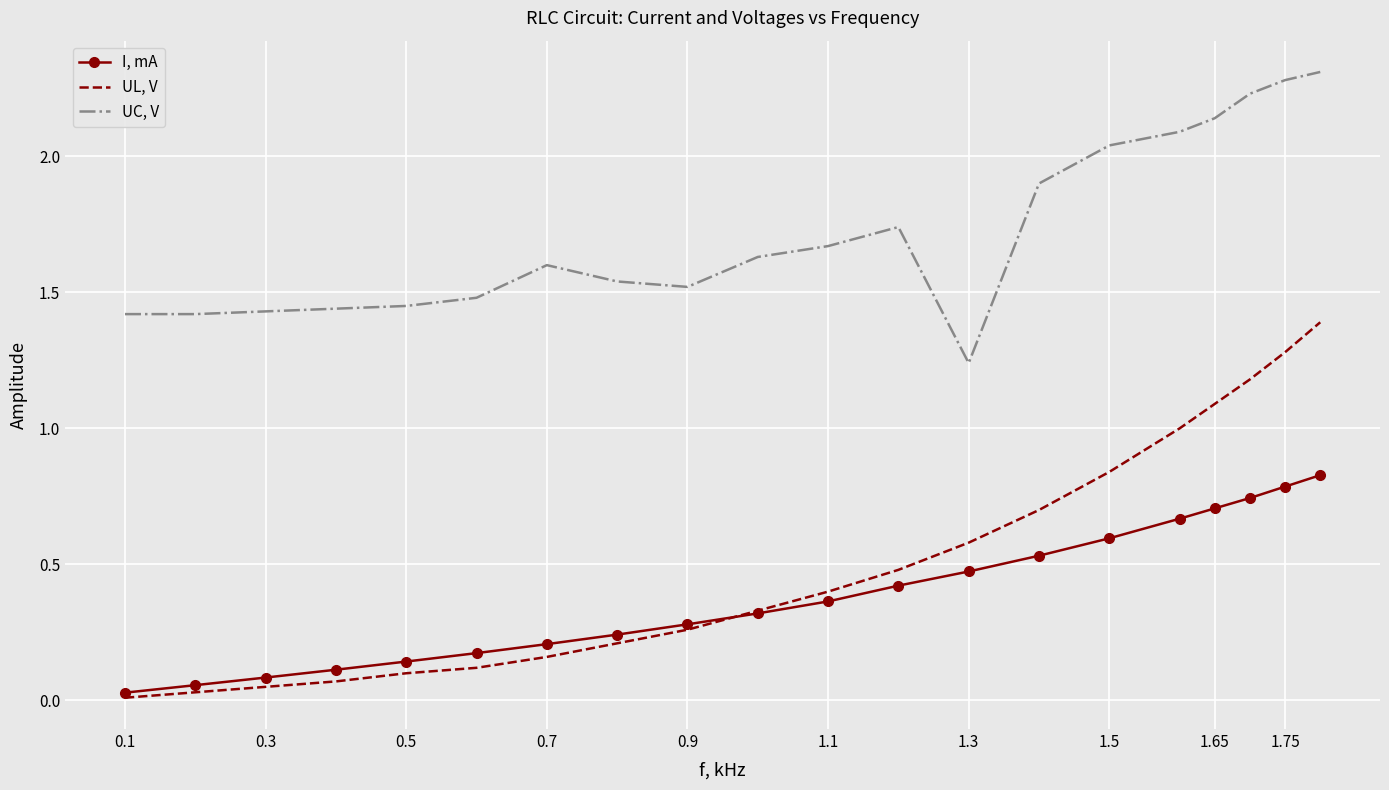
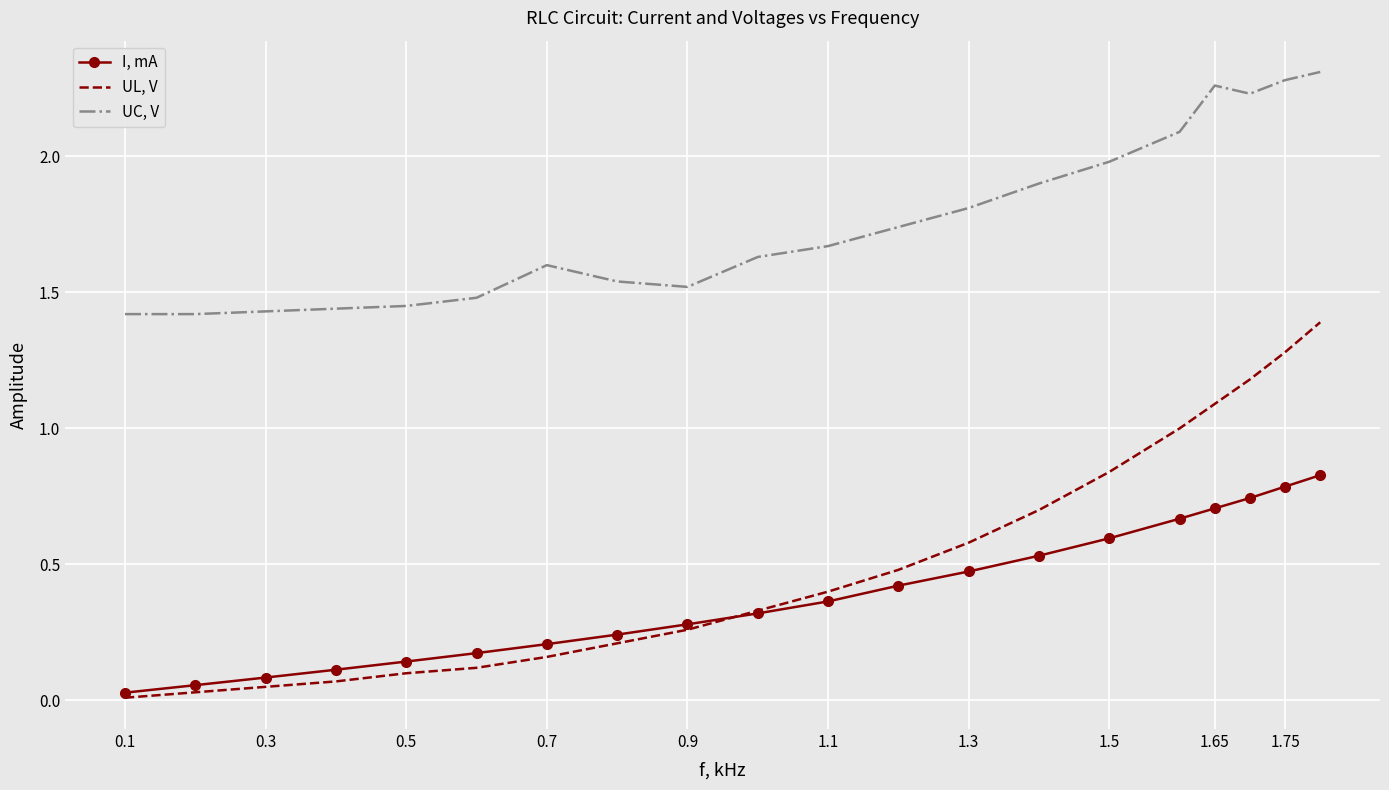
  {
    "UC, V": {
      "0.1": 1.42,
      "0.3": 1.43,
      "0.5": 1.45,
      "0.7": 1.60,
      "0.9": 1.52,
      "1.1": 1.67,
-     "1.3": 1.24,
-     "1.5": 2.04,
-     "1.65": 2.14,
+     "1.3": 1.81,
+     "1.5": 1.98,
+     "1.65": 2.26,
      "1.75": 2.28
    }
  }
